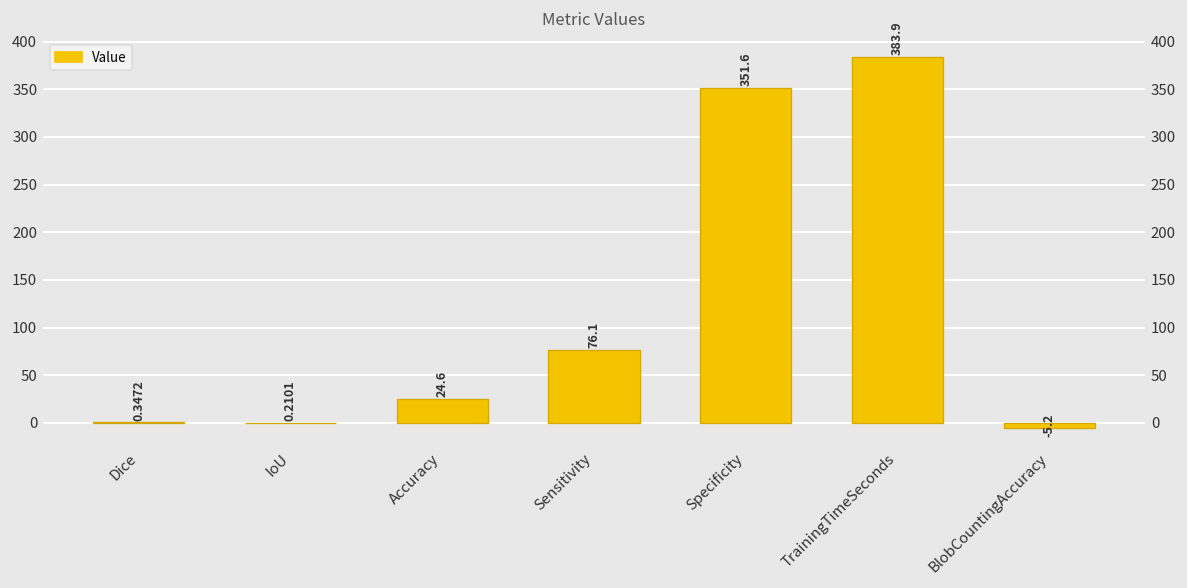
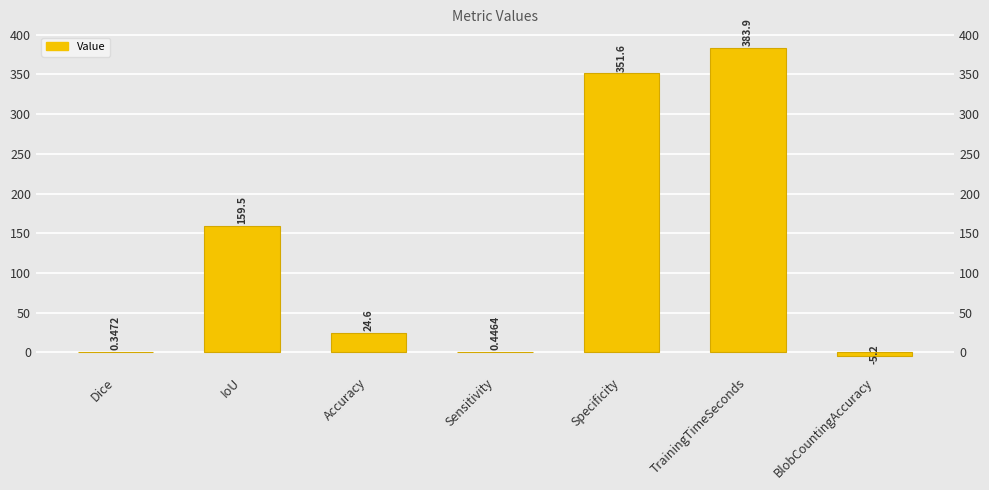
  {
    "Dice": 0.3472,
-   "IoU": 0.2101,
+   "IoU": 159.5,
    "Accuracy": 24.6,
-   "Sensitivity": 76.1,
+   "Sensitivity": 0.4464,
    "Specificity": 351.6,
    "TrainingTimeSeconds": 383.9,
    "BlobCountingAccuracy": -5.2
  }
